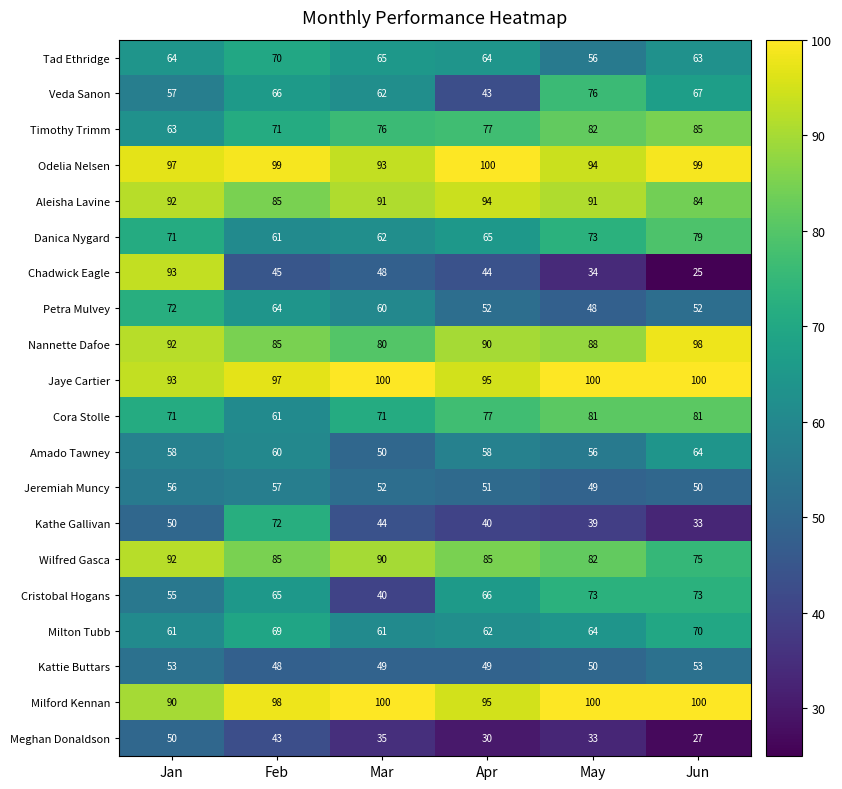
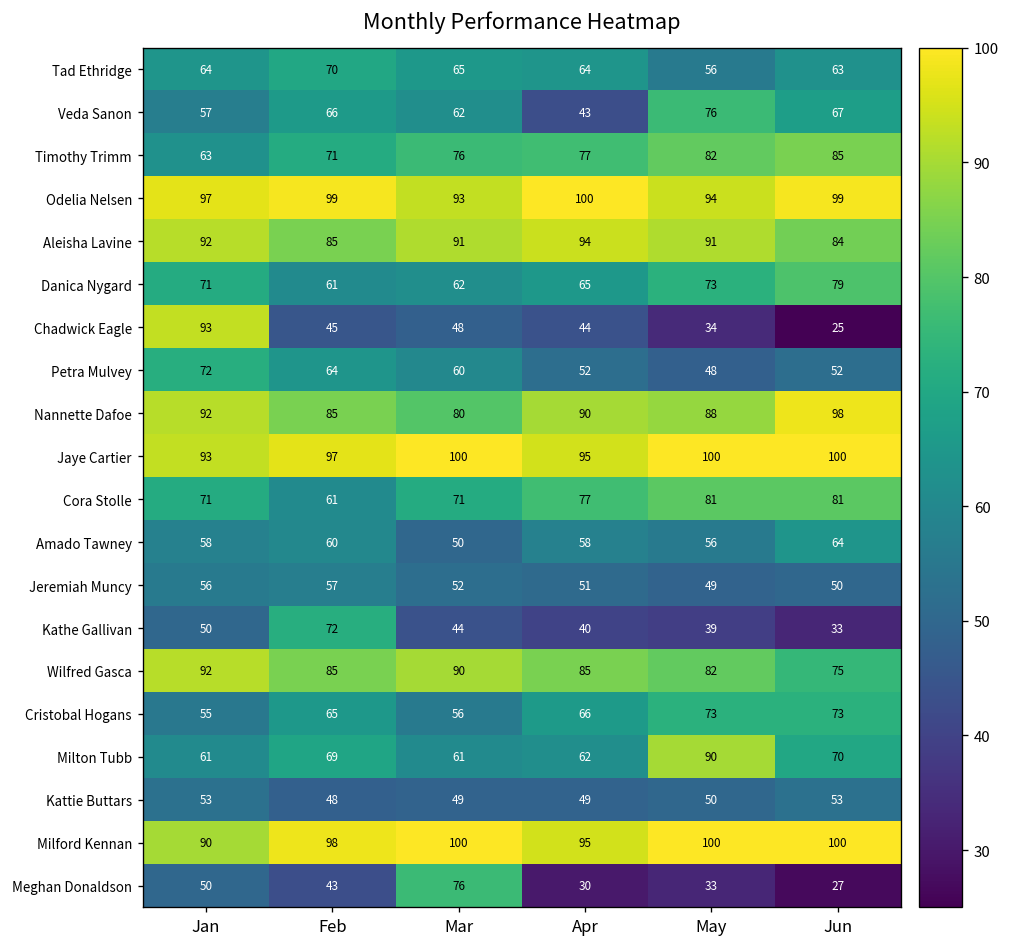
  {
    "Tad Ethridge": {
      "Jan": 64,
      "Feb": 70,
      "Mar": 65,
      "Apr": 64,
      "May": 56,
      "Jun": 63
    },
    "Veda Sanon": {
      "Jan": 57,
      "Feb": 66,
      "Mar": 62,
      "Apr": 43,
      "May": 76,
      "Jun": 67
    },
    "Timothy Trimm": {
      "Jan": 63,
      "Feb": 71,
      "Mar": 76,
      "Apr": 77,
      "May": 82,
      "Jun": 85
    },
    "Odelia Nelsen": {
      "Jan": 97,
      "Feb": 99,
      "Mar": 93,
      "Apr": 100,
      "May": 94,
      "Jun": 99
    },
    "Aleisha Lavine": {
      "Jan": 92,
      "Feb": 85,
      "Mar": 91,
      "Apr": 94,
      "May": 91,
      "Jun": 84
    },
    "Danica Nygard": {
      "Jan": 71,
      "Feb": 61,
      "Mar": 62,
      "Apr": 65,
      "May": 73,
      "Jun": 79
    },
    "Chadwick Eagle": {
      "Jan": 93,
      "Feb": 45,
      "Mar": 48,
      "Apr": 44,
      "May": 34,
      "Jun": 25
    },
    "Petra Mulvey": {
      "Jan": 72,
      "Feb": 64,
      "Mar": 60,
      "Apr": 52,
      "May": 48,
      "Jun": 52
    },
    "Nannette Dafoe": {
      "Jan": 92,
      "Feb": 85,
      "Mar": 80,
      "Apr": 90,
      "May": 88,
      "Jun": 98
    },
    "Jaye Cartier": {
      "Jan": 93,
      "Feb": 97,
      "Mar": 100,
      "Apr": 95,
      "May": 100,
      "Jun": 100
    },
    "Cora Stolle": {
      "Jan": 71,
      "Feb": 61,
      "Mar": 71,
      "Apr": 77,
      "May": 81,
      "Jun": 81
    },
    "Amado Tawney": {
      "Jan": 58,
      "Feb": 60,
      "Mar": 50,
      "Apr": 58,
      "May": 56,
      "Jun": 64
    },
    "Jeremiah Muncy": {
      "Jan": 56,
      "Feb": 57,
      "Mar": 52,
      "Apr": 51,
      "May": 49,
      "Jun": 50
    },
    "Kathe Gallivan": {
      "Jan": 50,
      "Feb": 72,
      "Mar": 44,
      "Apr": 40,
      "May": 39,
      "Jun": 33
    },
    "Wilfred Gasca": {
      "Jan": 92,
      "Feb": 85,
      "Mar": 90,
      "Apr": 85,
      "May": 82,
      "Jun": 75
    },
    "Cristobal Hogans": {
      "Jan": 55,
      "Feb": 65,
-     "Mar": 40,
+     "Mar": 56,
      "Apr": 66,
      "May": 73,
      "Jun": 73
    },
    "Milton Tubb": {
      "Jan": 61,
      "Feb": 69,
      "Mar": 61,
      "Apr": 62,
-     "May": 64,
+     "May": 90,
      "Jun": 70
    },
    "Kattie Buttars": {
      "Jan": 53,
      "Feb": 48,
      "Mar": 49,
      "Apr": 49,
      "May": 50,
      "Jun": 53
    },
    "Milford Kennan": {
      "Jan": 90,
      "Feb": 98,
      "Mar": 100,
      "Apr": 95,
      "May": 100,
      "Jun": 100
    },
    "Meghan Donaldson": {
      "Jan": 50,
      "Feb": 43,
-     "Mar": 35,
+     "Mar": 76,
      "Apr": 30,
      "May": 33,
      "Jun": 27
    }
  }
